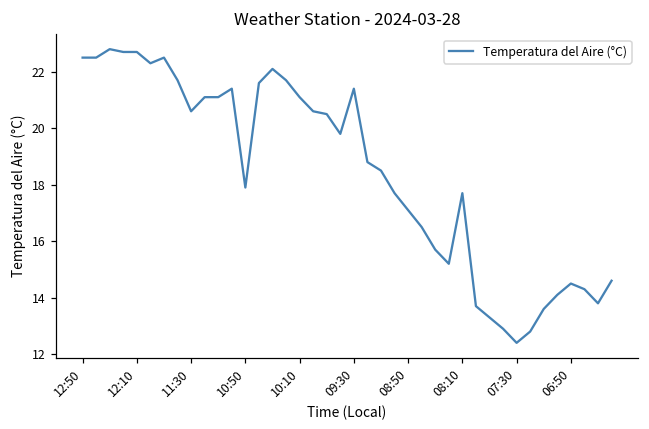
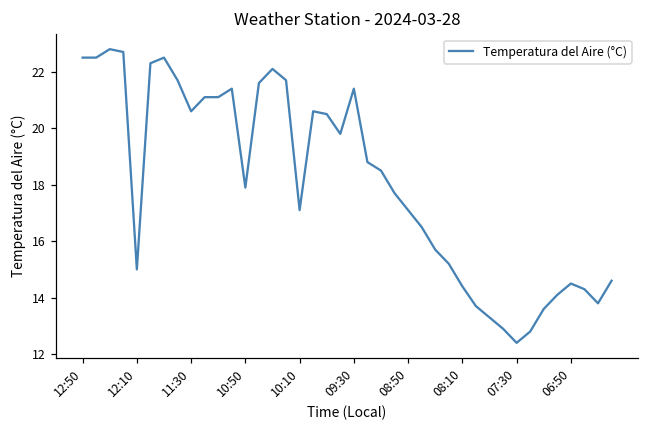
  {
    "12:50": 22.5,
-   "12:10": 22.7,
+   "12:10": 15.0,
    "11:30": 20.6,
    "10:50": 17.9,
-   "10:10": 21.1,
+   "10:10": 17.1,
    "09:30": 21.4,
    "08:50": 17.1,
-   "08:10": 17.7,
+   "08:10": 14.4,
    "07:30": 12.4,
    "06:50": 14.5
  }
